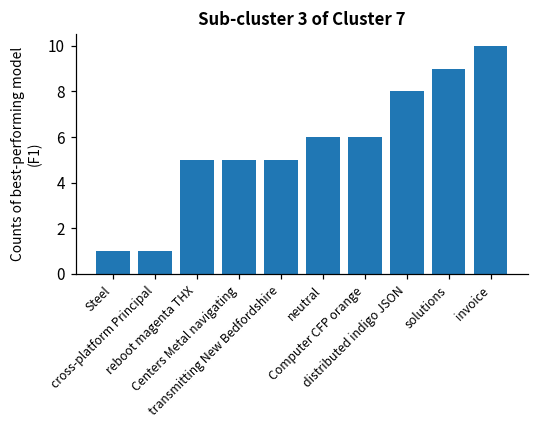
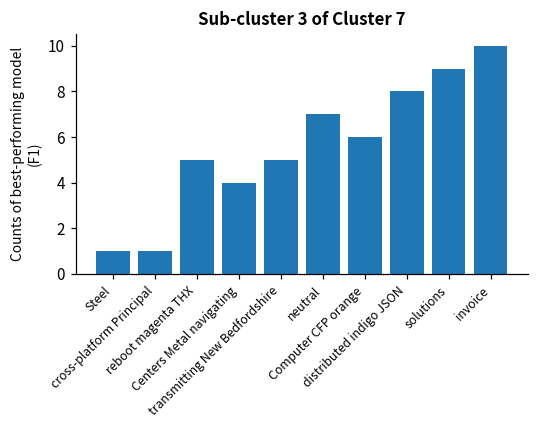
  {
    "Steel": 1,
    "cross-platform Principal": 1,
    "reboot magenta THX": 5,
-   "Centers Metal navigating": 5,
+   "Centers Metal navigating": 4,
    "transmitting New Bedfordshire": 5,
-   "neutral": 6,
+   "neutral": 7,
    "Computer CFP orange": 6,
    "distributed indigo JSON": 8,
    "solutions": 9,
    "invoice": 10
  }
